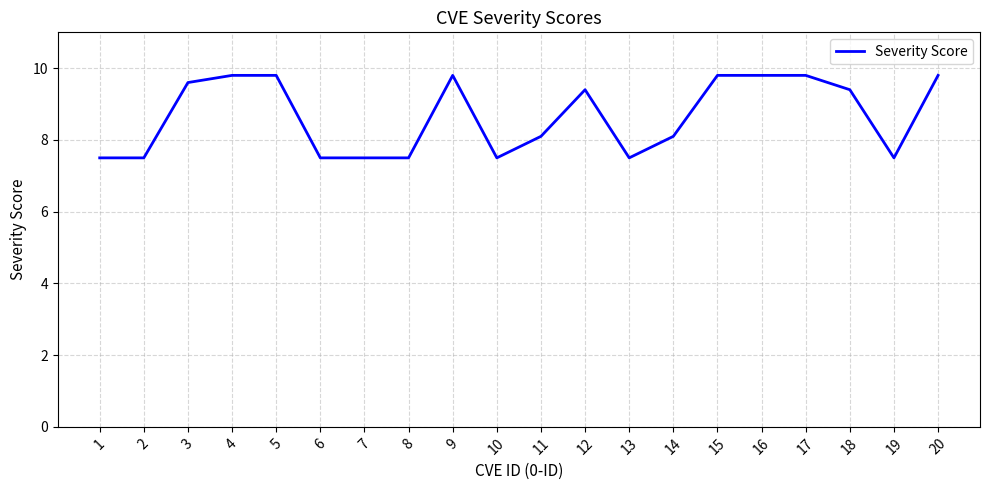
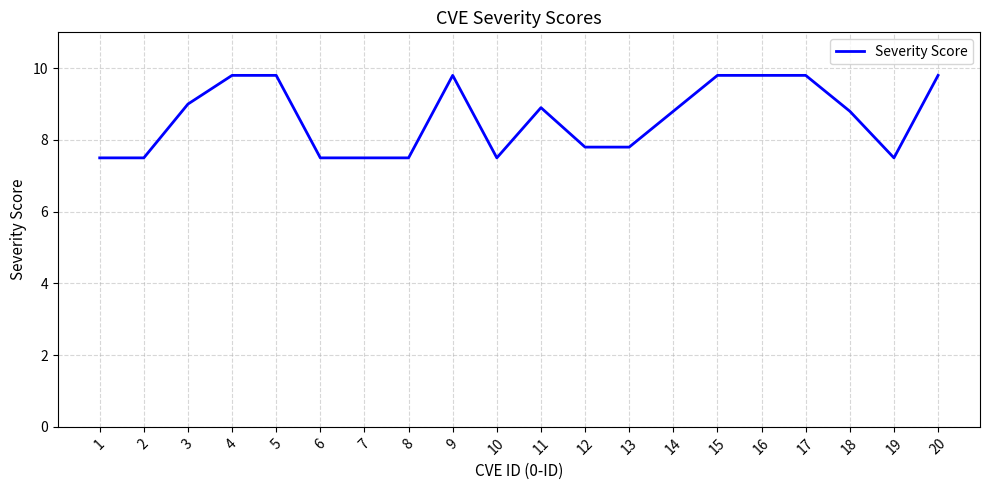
  {
    "1": 7.5,
    "2": 7.5,
-   "3": 9.6,
+   "3": 9.0,
    "4": 9.8,
    "5": 9.8,
    "6": 7.5,
    "7": 7.5,
    "8": 7.5,
    "9": 9.8,
    "10": 7.5,
-   "11": 8.1,
-   "12": 9.4,
-   "13": 7.5,
-   "14": 8.1,
+   "11": 8.9,
+   "12": 7.8,
+   "13": 7.8,
+   "14": 8.8,
    "15": 9.8,
    "16": 9.8,
    "17": 9.8,
-   "18": 9.4,
+   "18": 8.8,
    "19": 7.5,
    "20": 9.8
  }
